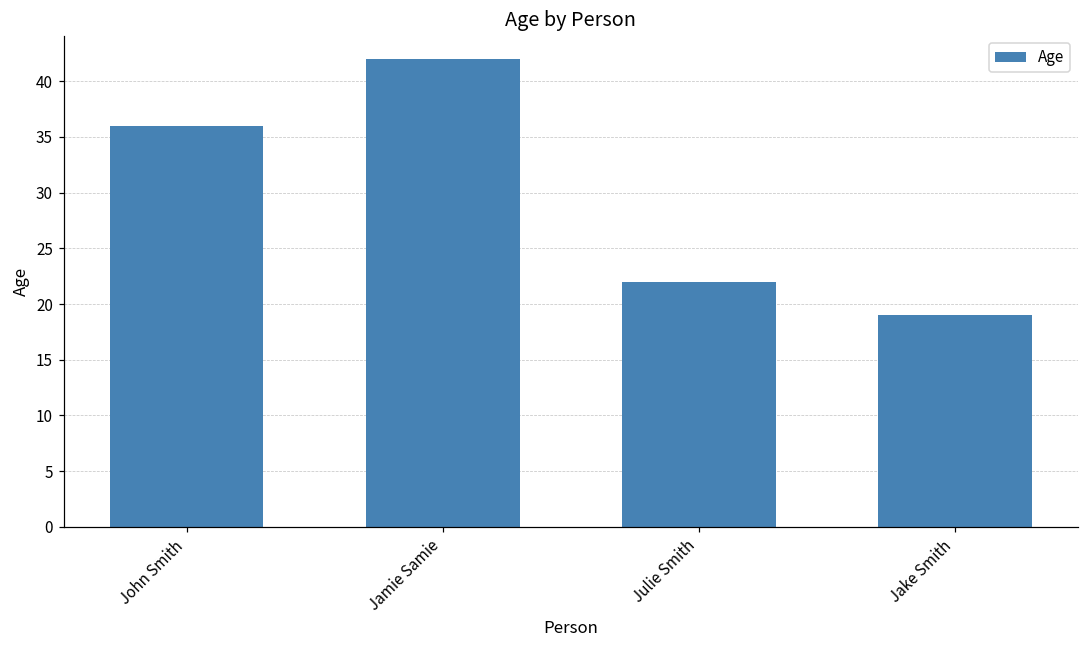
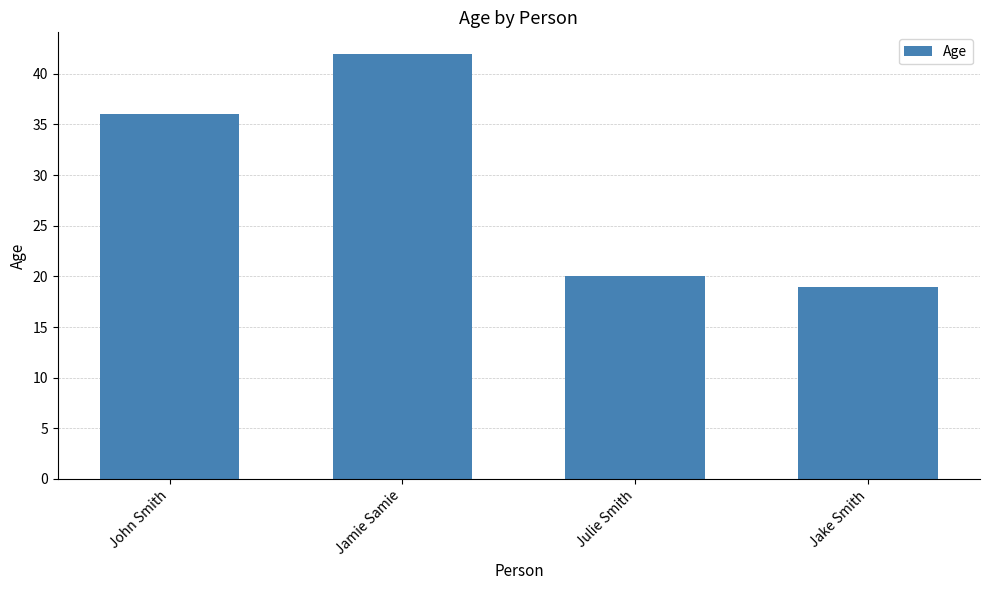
  {
    "John Smith": 36,
    "Jamie Samie": 42,
-   "Julie Smith": 22,
+   "Julie Smith": 20,
    "Jake Smith": 19
  }
